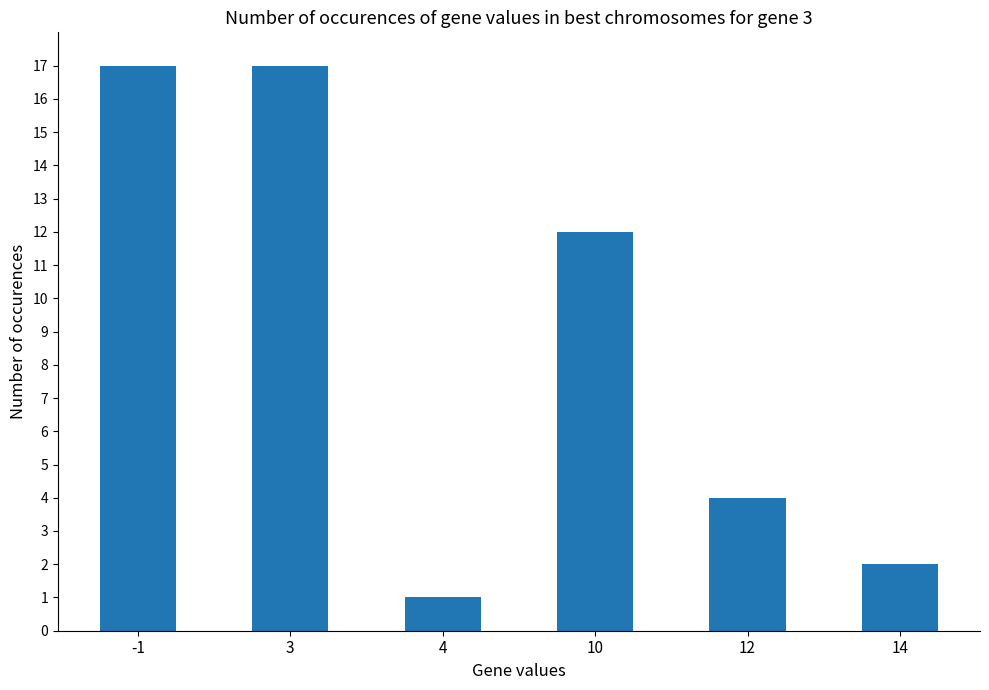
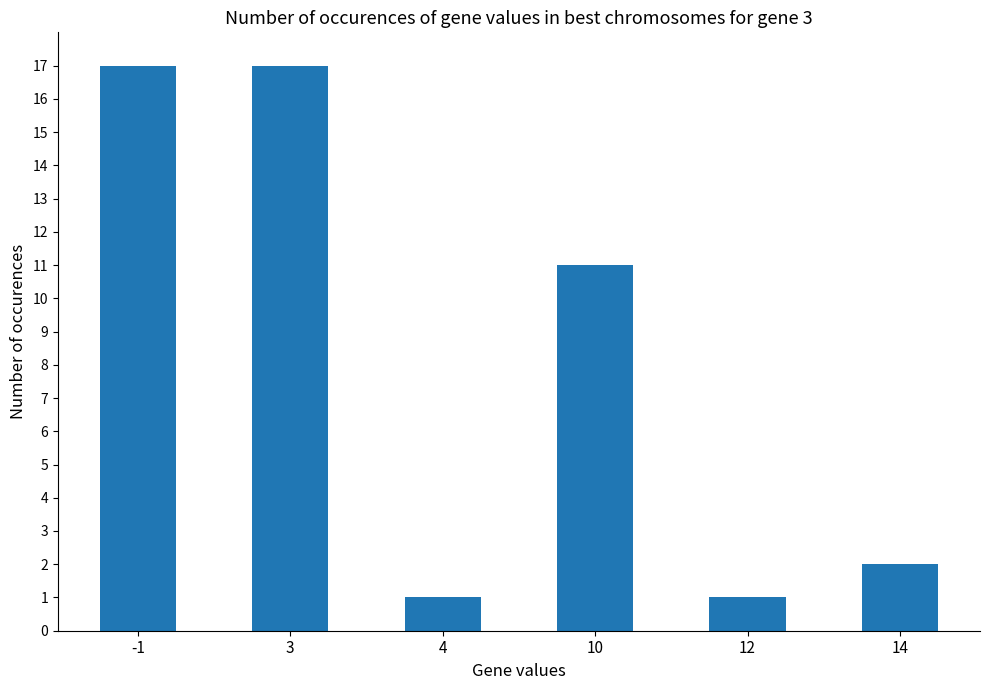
  {
    "-1": 17,
    "3": 17,
    "4": 1,
-   "10": 12,
-   "12": 4,
+   "10": 11,
+   "12": 1,
    "14": 2
  }
